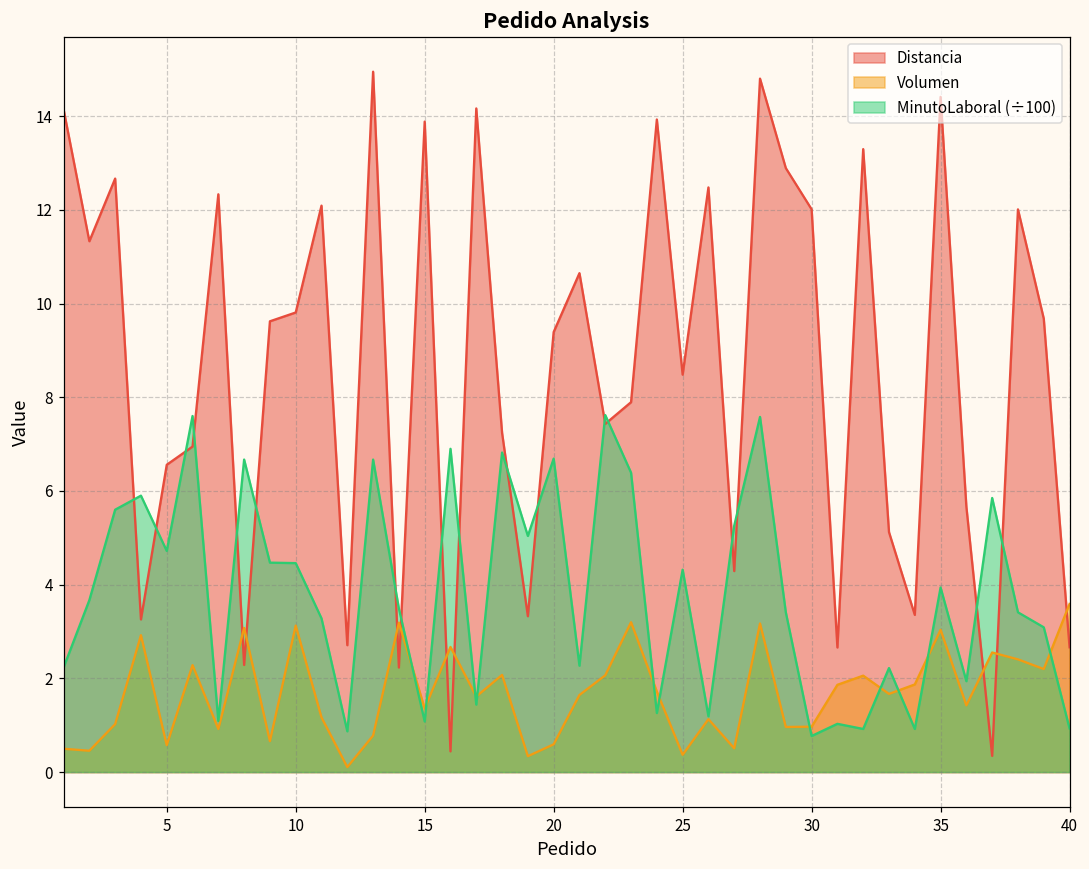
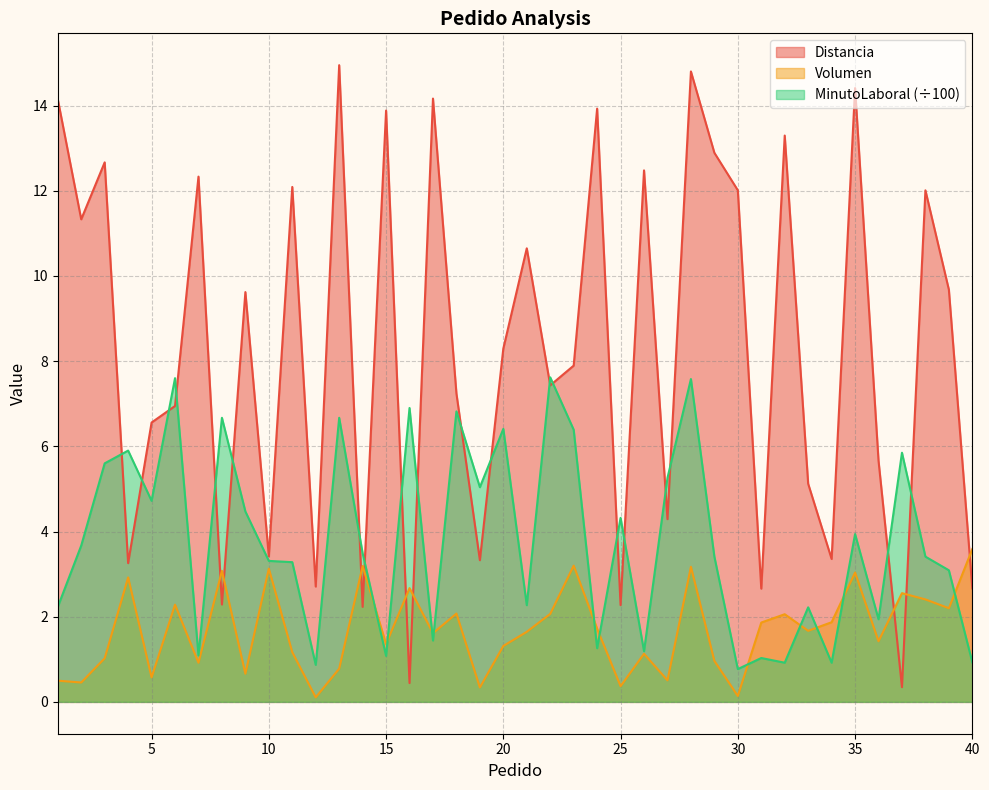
  {
    "Distancia": {
      "5": 6.6,
-     "10": 9.8,
+     "10": 3.4,
      "15": 13.9,
-     "20": 9.4,
-     "25": 8.5,
+     "20": 8.3,
+     "25": 2.3,
      "30": 12.0,
      "40": 2.7
    },
    "Volumen": {
      "5": 0.6,
      "10": 3.1,
      "15": 1.4,
-     "20": 0.6,
+     "20": 1.3,
      "25": 0.4,
-     "30": 1.0,
+     "30": 0.1,
      "35": 3.0,
      "40": 3.6
    },
    "MinutoLaboral (÷100)": {
      "5": 4.7,
-     "10": 4.5,
+     "10": 3.3,
      "15": 1.1,
-     "20": 6.7,
+     "20": 6.4,
      "25": 4.3,
      "30": 0.8,
      "35": 3.9,
      "40": 0.9
    }
  }
